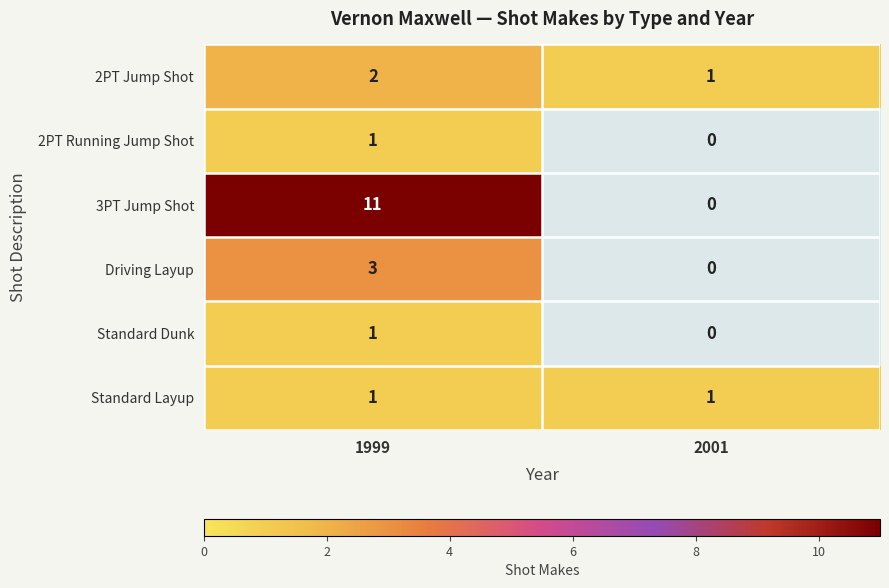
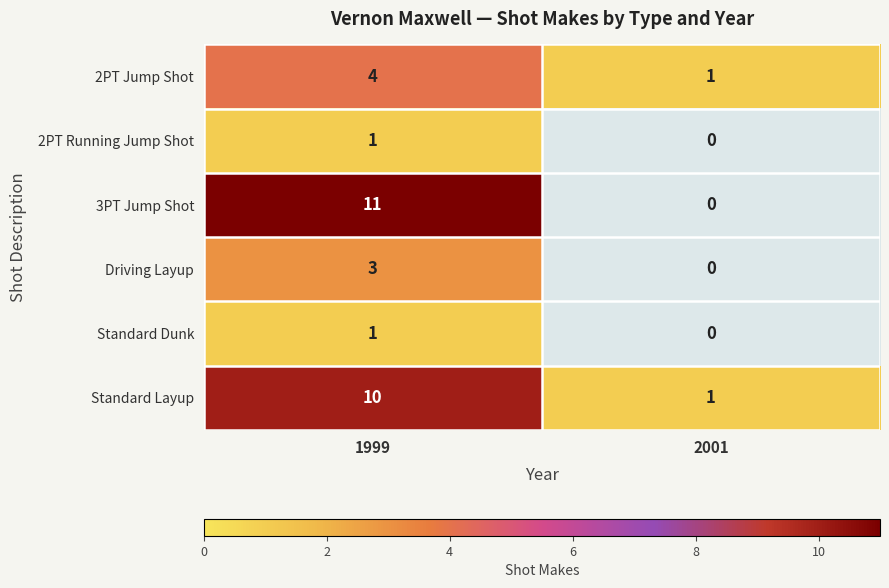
  {
    "2PT Jump Shot": {
-     "1999": 2,
+     "1999": 4,
      "2001": 1
    },
    "2PT Running Jump Shot": {
      "1999": 1
    },
    "3PT Jump Shot": {
      "1999": 11
    },
    "Driving Layup": {
      "1999": 3
    },
    "Standard Dunk": {
      "1999": 1
    },
    "Standard Layup": {
-     "1999": 1,
+     "1999": 10,
      "2001": 1
    }
  }
